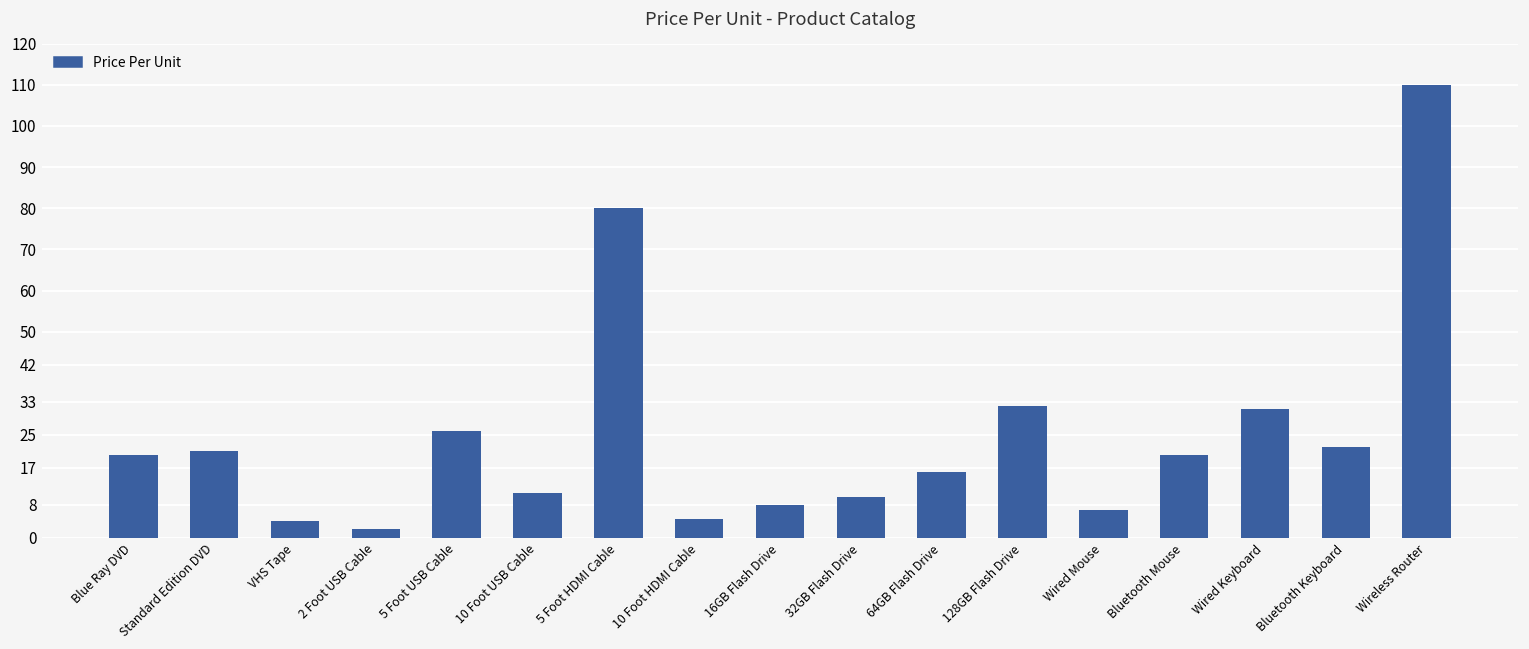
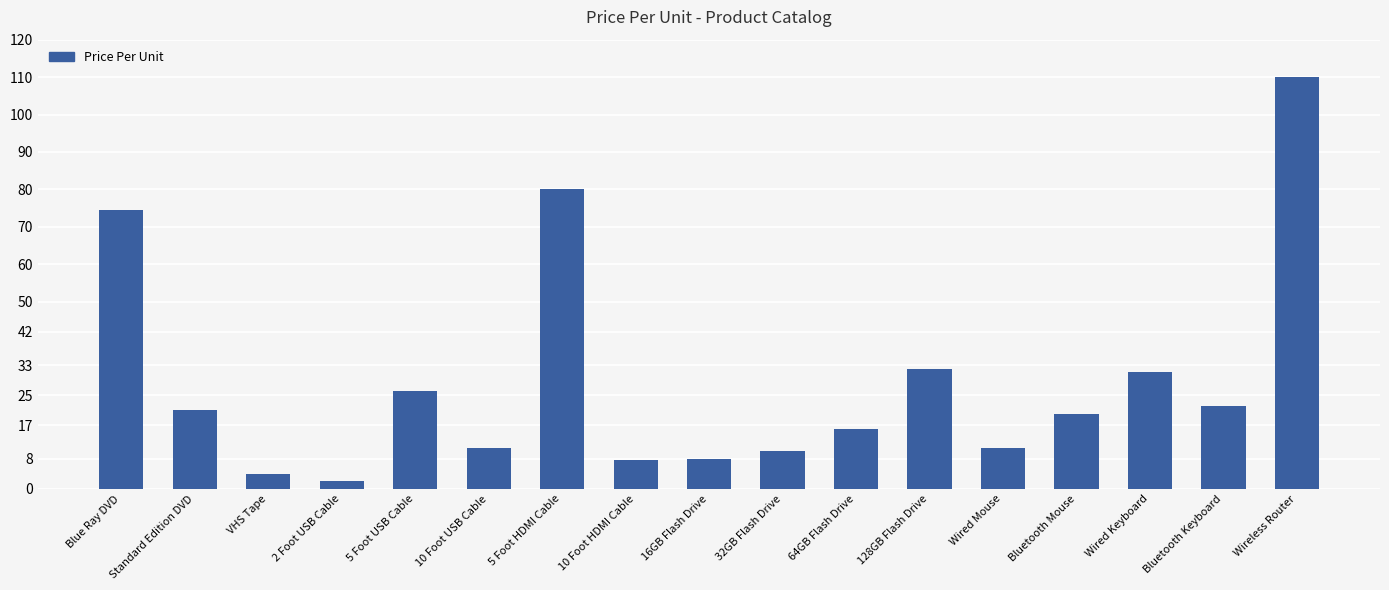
  {
-   "Blue Ray DVD": 20,
+   "Blue Ray DVD": 75,
    "Standard Edition DVD": 21,
    "VHS Tape": 4,
    "2 Foot USB Cable": 2,
    "5 Foot USB Cable": 26,
    "10 Foot USB Cable": 11,
    "5 Foot HDMI Cable": 80,
-   "10 Foot HDMI Cable": 5,
+   "10 Foot HDMI Cable": 8,
    "16GB Flash Drive": 8,
    "32GB Flash Drive": 10,
    "64GB Flash Drive": 16,
    "128GB Flash Drive": 32,
-   "Wired Mouse": 7,
+   "Wired Mouse": 11,
    "Bluetooth Mouse": 20,
    "Wired Keyboard": 31,
    "Bluetooth Keyboard": 22,
    "Wireless Router": 110
  }
